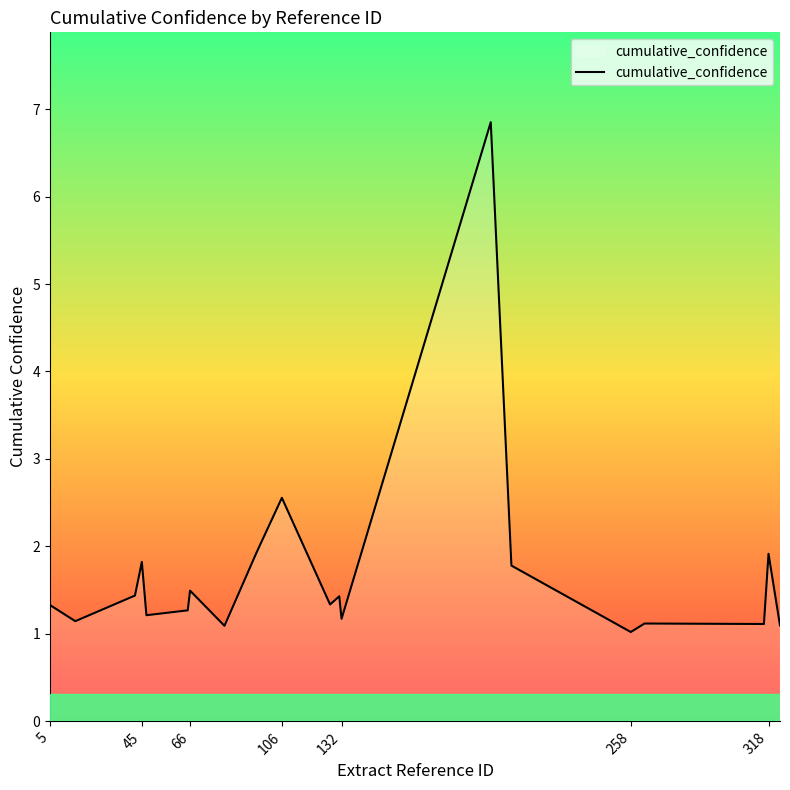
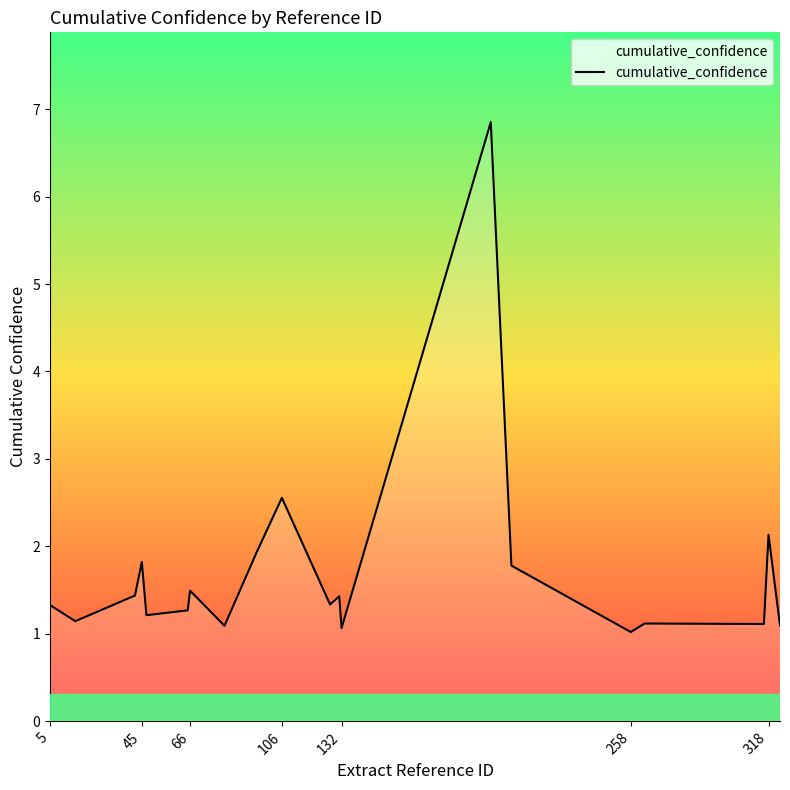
  {
    "5": 1.3,
    "45": 1.8,
    "66": 1.5,
    "106": 2.6,
-   "132": 1.2,
+   "132": 1.1,
    "258": 1.0,
-   "318": 1.9
+   "318": 2.1
  }
